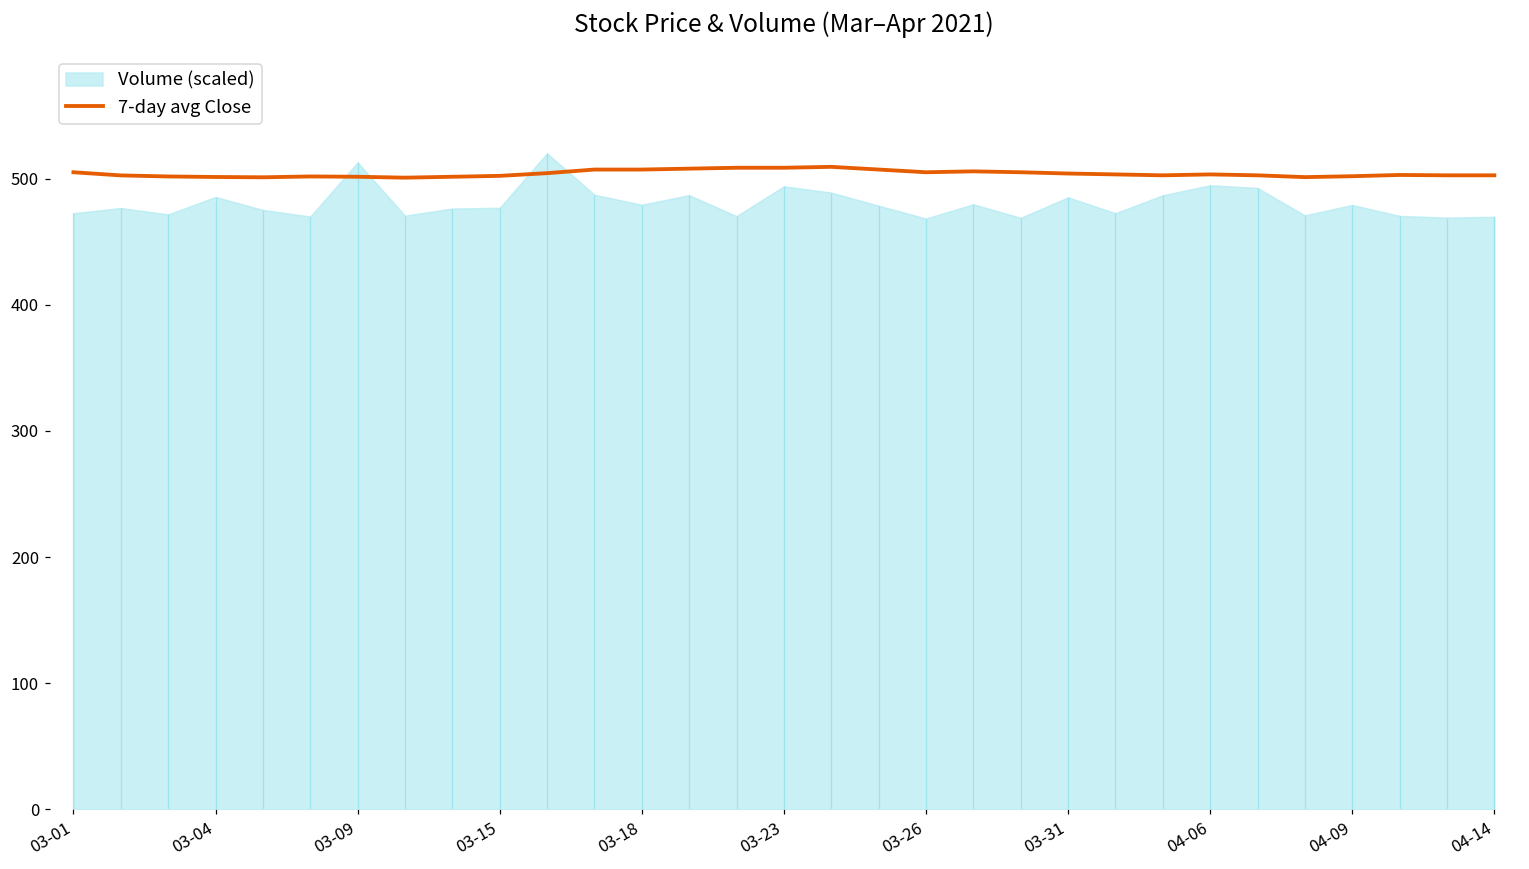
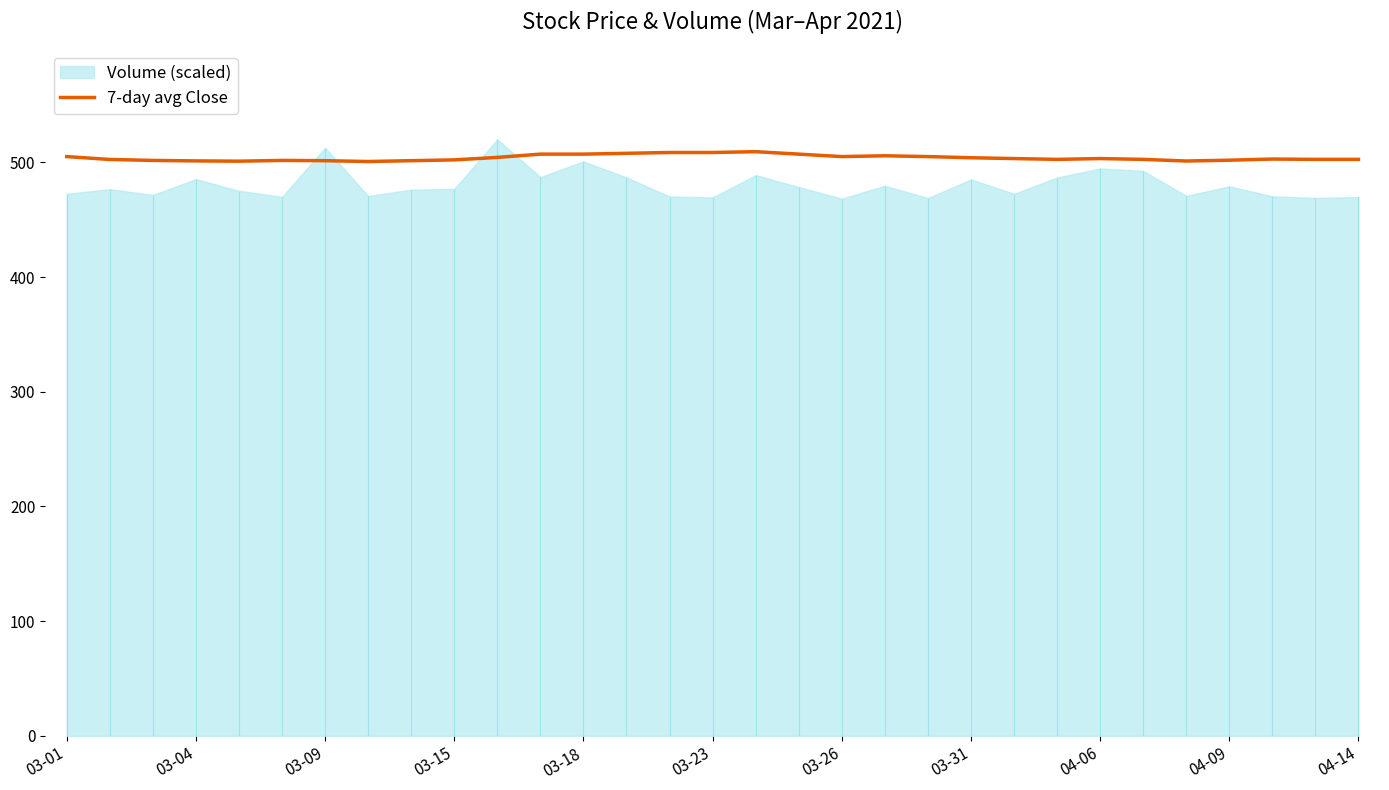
  {
    "7-day avg Close": {
      "03-01": 505,
      "03-04": 501,
      "03-09": 501,
      "03-15": 502,
      "03-18": 507,
      "03-23": 509,
      "03-26": 505,
      "03-31": 504,
      "04-06": 503,
      "04-09": 502,
      "04-14": 503
    },
    "Volume (scaled)": {
      "03-01": 473,
      "03-04": 485,
      "03-09": 513,
      "03-15": 477,
-     "03-18": 479,
-     "03-23": 494,
+     "03-18": 501,
+     "03-23": 469,
      "03-26": 468,
      "03-31": 485,
      "04-06": 495,
      "04-09": 479,
      "04-14": 470
    }
  }
